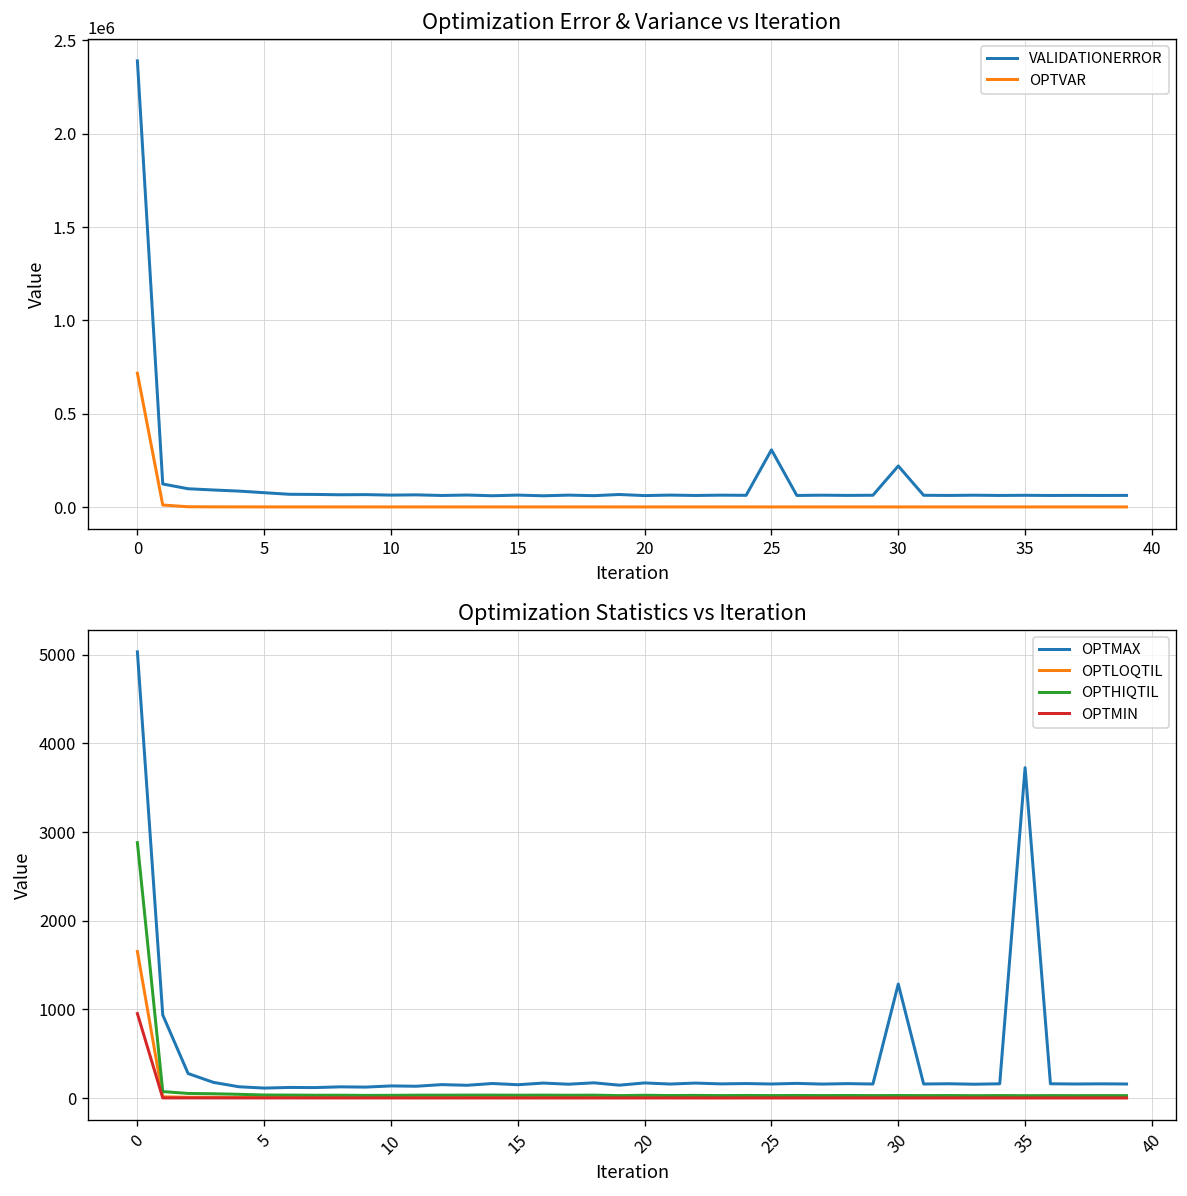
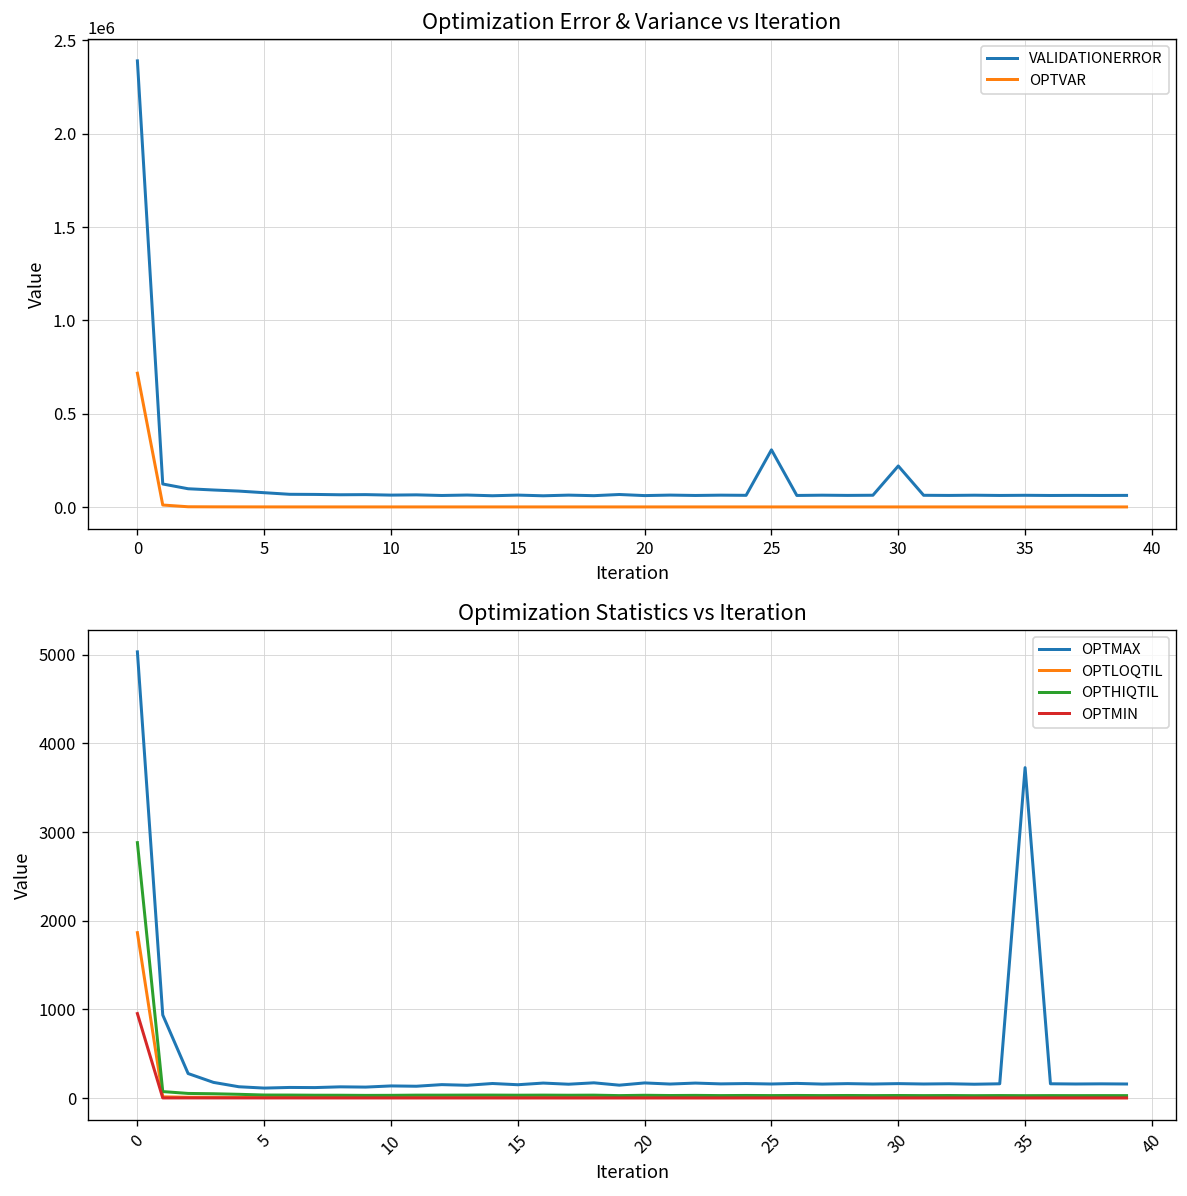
  {
    "Optimization Error & Variance vs Iteration": {
      "VALIDATIONERROR": {
        "0": 2390000,
        "5": 80000,
        "10": 60000,
        "15": 60000,
        "20": 60000,
        "25": 310000,
        "30": 220000,
        "35": 60000
      },
      "OPTVAR": {
        "0": 720000,
        "5": 0,
        "10": 0,
        "15": 0,
        "20": 0,
        "25": 0,
        "30": 0,
        "35": 0
      }
    },
    "Optimization Statistics vs Iteration": {
      "OPTMAX": {
        "0": 5000,
        "5": 100,
        "10": 100,
        "15": 100,
        "20": 200,
        "25": 200,
-       "30": 1300,
+       "30": 200,
        "35": 3700
      },
      "OPTLOQTIL": {
-       "0": 1700
+       "0": 1900
      },
      "OPTHIQTIL": {
        "0": 2900
      },
      "OPTMIN": {
        "0": 1000
      }
    }
  }
